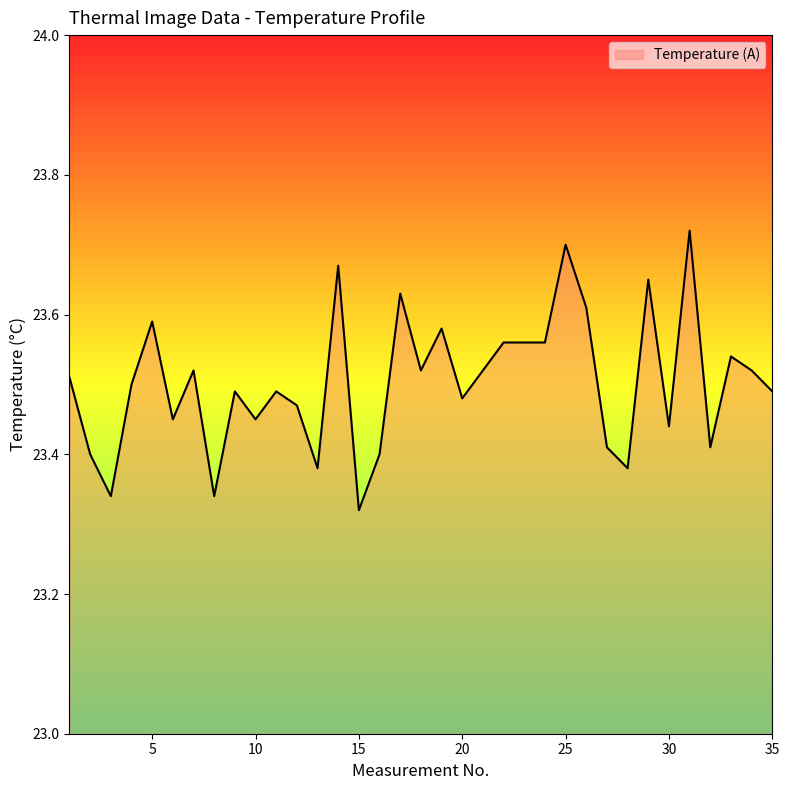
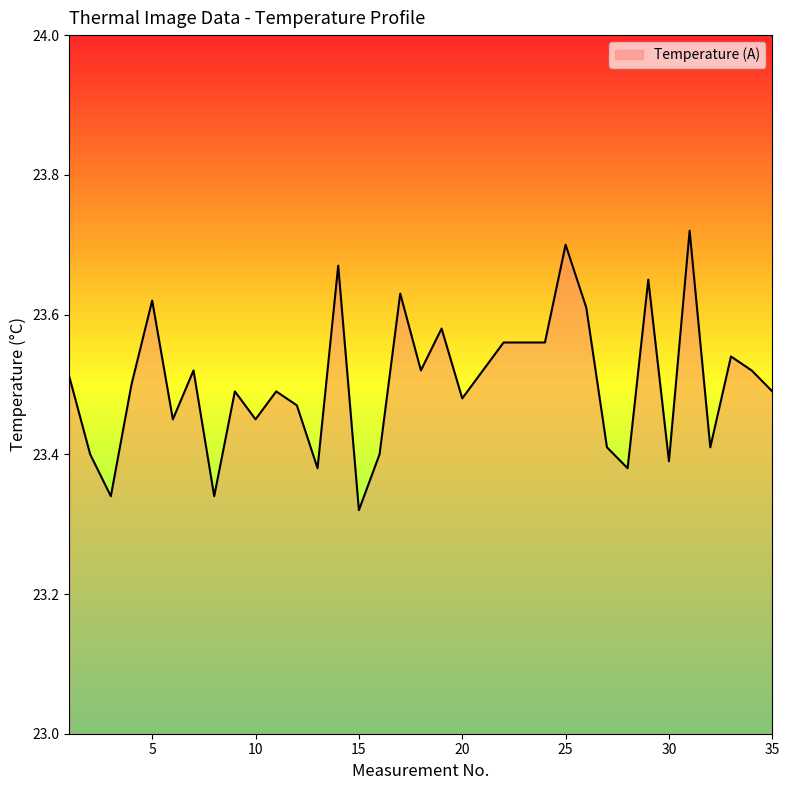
  {
-   "5": 23.59,
+   "5": 23.62,
    "10": 23.45,
    "15": 23.32,
    "20": 23.48,
    "25": 23.70,
-   "30": 23.44,
+   "30": 23.39,
    "35": 23.49
  }
